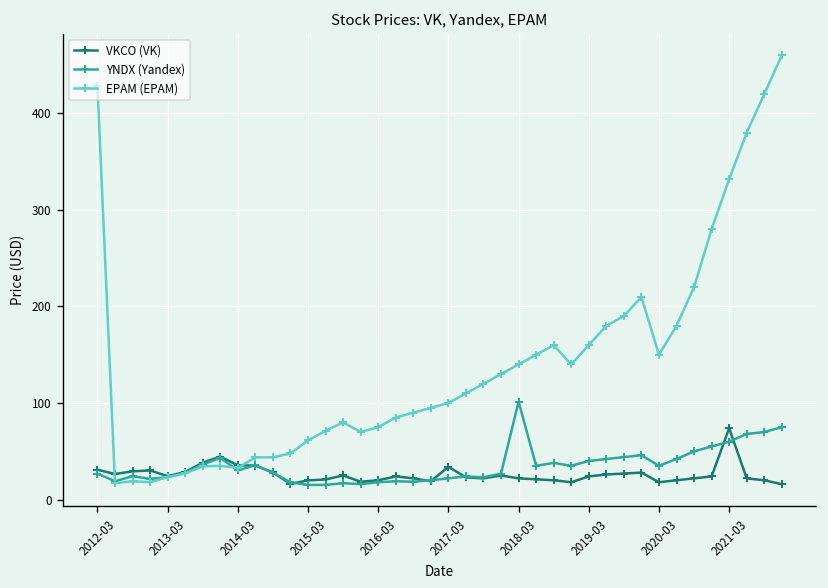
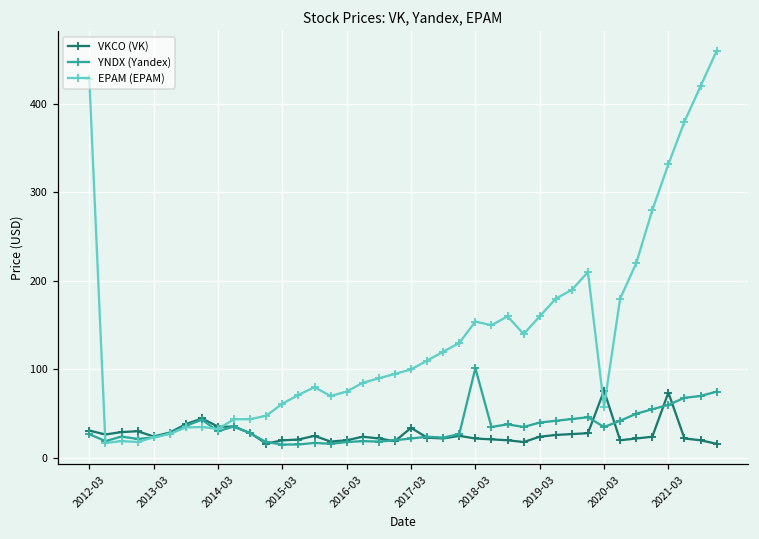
  {
    "VKCO (VK)": {
      "2012-03": 30,
      "2015-03": 20,
      "2017-03": 30,
      "2018-03": 20,
      "2019-03": 20,
-     "2020-03": 20,
+     "2020-03": 80,
      "2021-03": 70
    },
    "YNDX (Yandex)": {
      "2012-03": 30,
      "2015-03": 20,
      "2017-03": 20,
      "2018-03": 100,
      "2019-03": 40,
      "2020-03": 40,
      "2021-03": 60
    },
    "EPAM (EPAM)": {
      "2015-03": 60,
      "2016-03": 80,
      "2017-03": 100,
-     "2018-03": 140,
+     "2018-03": 150,
      "2019-03": 160,
-     "2020-03": 150,
+     "2020-03": 60,
      "2021-03": 330
    }
  }
